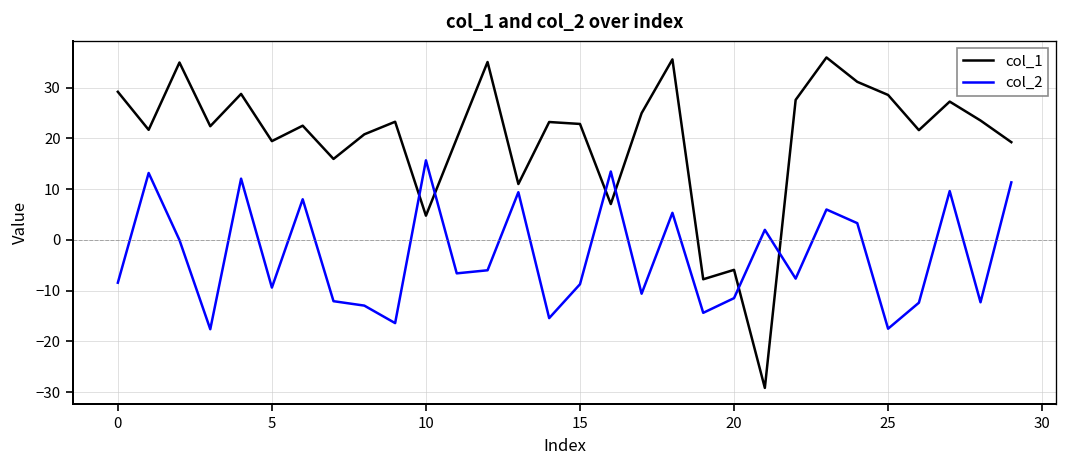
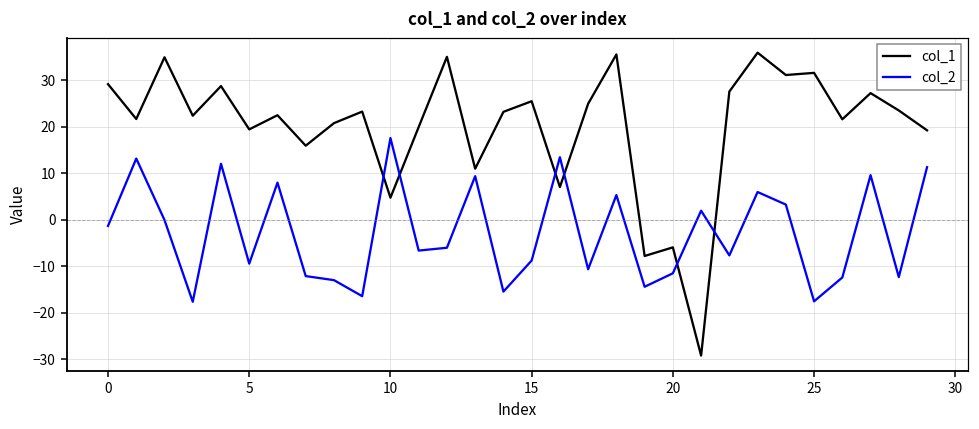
  {
    "col_1": {
      "0": 29,
      "5": 19,
      "10": 5,
-     "15": 23,
+     "15": 26,
      "20": -6,
-     "25": 29
+     "25": 32
    },
    "col_2": {
-     "0": -8,
+     "0": -1,
      "5": -9,
-     "10": 16,
+     "10": 18,
      "15": -9,
      "20": -11,
      "25": -18
    }
  }
